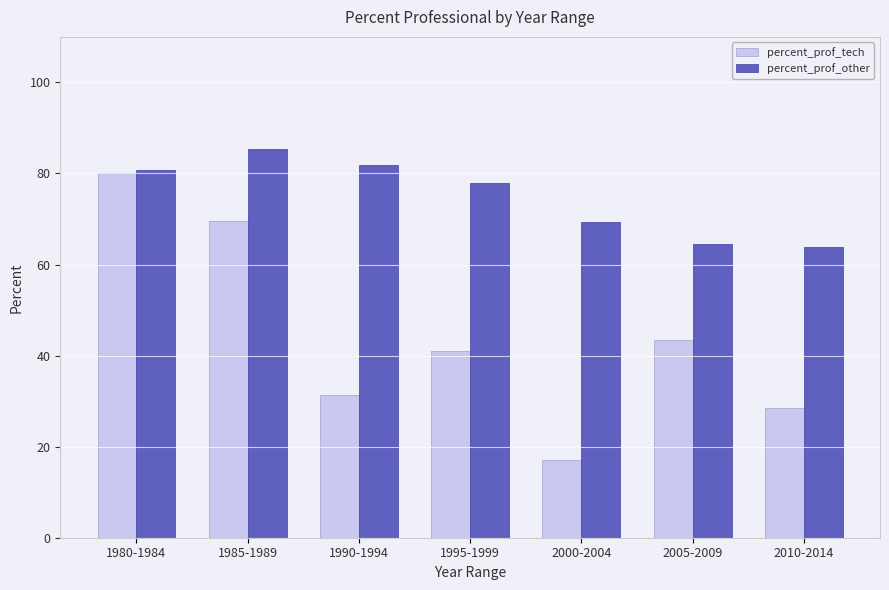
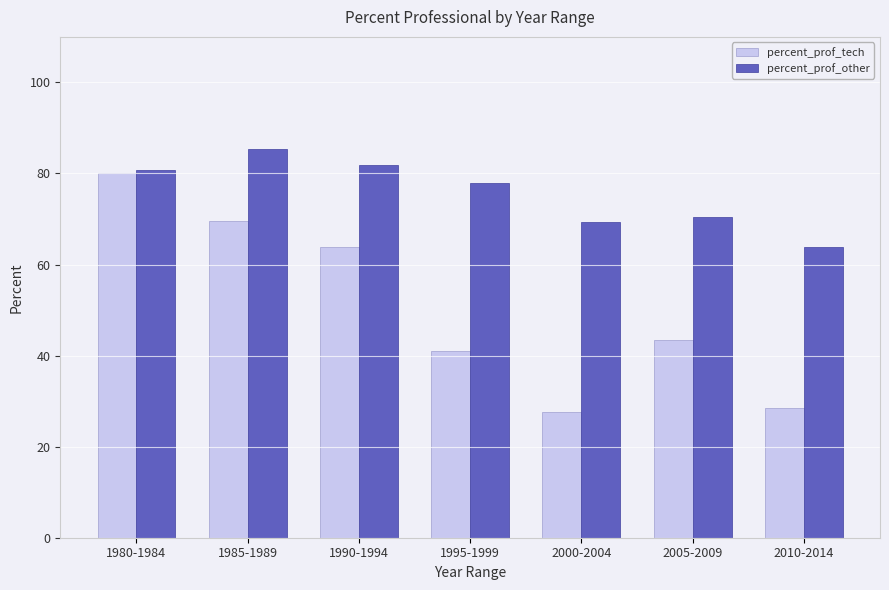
  {
    "percent_prof_tech": {
      "1980-1984": 80,
      "1985-1989": 70,
-     "1990-1994": 31,
+     "1990-1994": 64,
      "1995-1999": 41,
-     "2000-2004": 17,
+     "2000-2004": 28,
      "2005-2009": 43,
      "2010-2014": 28
    },
    "percent_prof_other": {
      "1980-1984": 81,
      "1985-1989": 85,
      "1990-1994": 82,
      "1995-1999": 78,
      "2000-2004": 69,
-     "2005-2009": 65,
+     "2005-2009": 70,
      "2010-2014": 64
    }
  }
